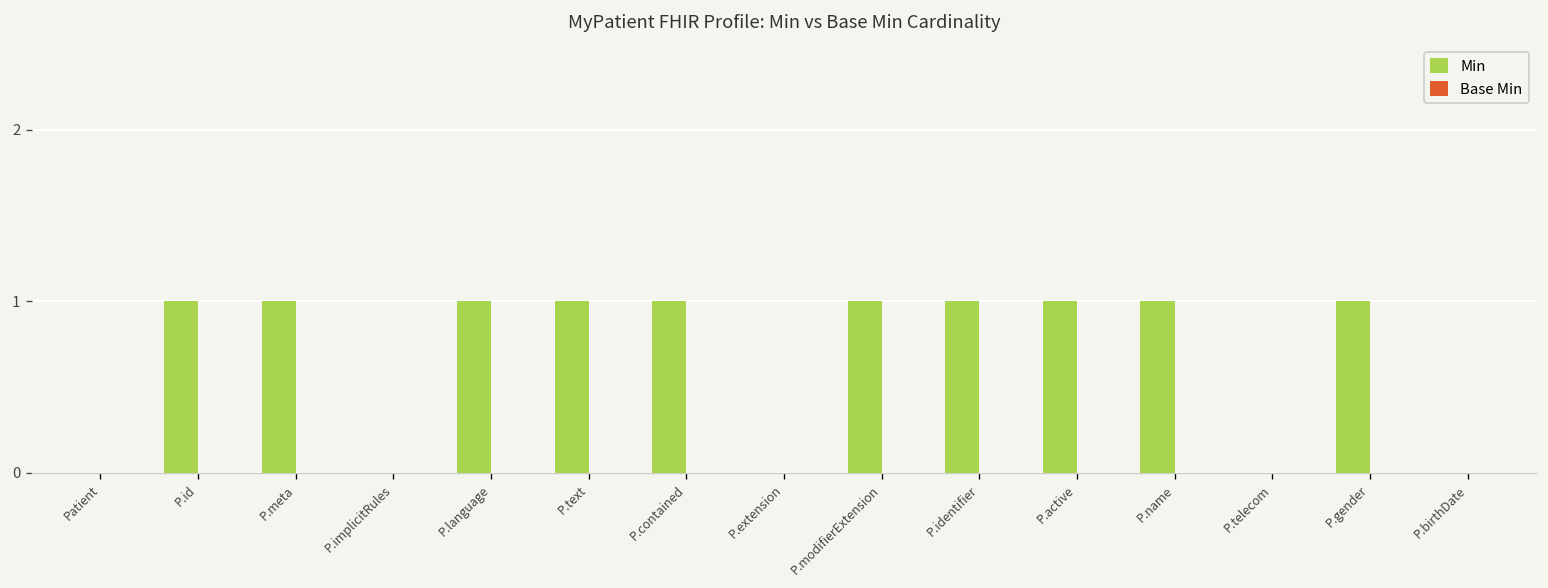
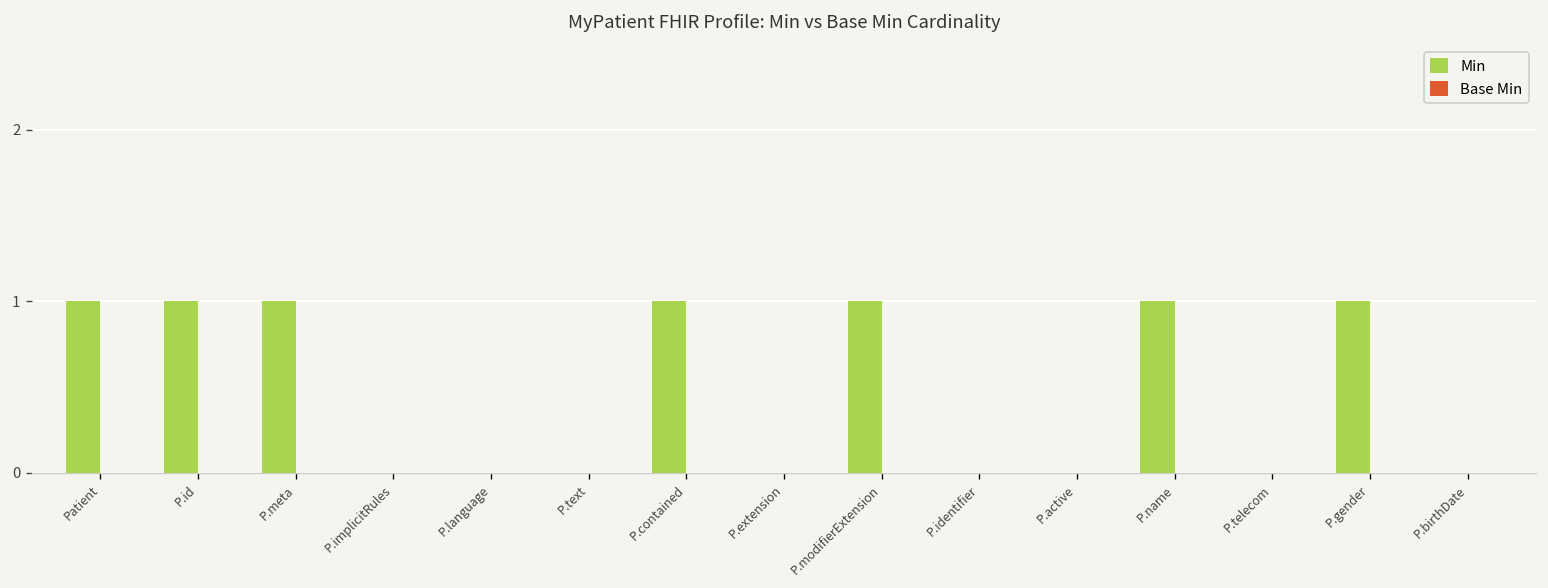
  {
    "Min": {
-     "Patient": 0,
+     "Patient": 1,
      "P.id": 1,
      "P.meta": 1,
      "P.implicitRules": 0,
-     "P.language": 1,
-     "P.text": 1,
+     "P.language": 0,
+     "P.text": 0,
      "P.contained": 1,
      "P.extension": 0,
      "P.modifierExtension": 1,
-     "P.identifier": 1,
-     "P.active": 1,
+     "P.identifier": 0,
+     "P.active": 0,
      "P.name": 1,
      "P.telecom": 0,
      "P.gender": 1,
      "P.birthDate": 0
    },
    "Base Min": {
      "Patient": 0,
      "P.id": 0,
      "P.meta": 0,
      "P.implicitRules": 0,
      "P.language": 0,
      "P.text": 0,
      "P.contained": 0,
      "P.extension": 0,
      "P.modifierExtension": 0,
      "P.identifier": 0,
      "P.active": 0,
      "P.name": 0,
      "P.telecom": 0,
      "P.gender": 0,
      "P.birthDate": 0
    }
  }
